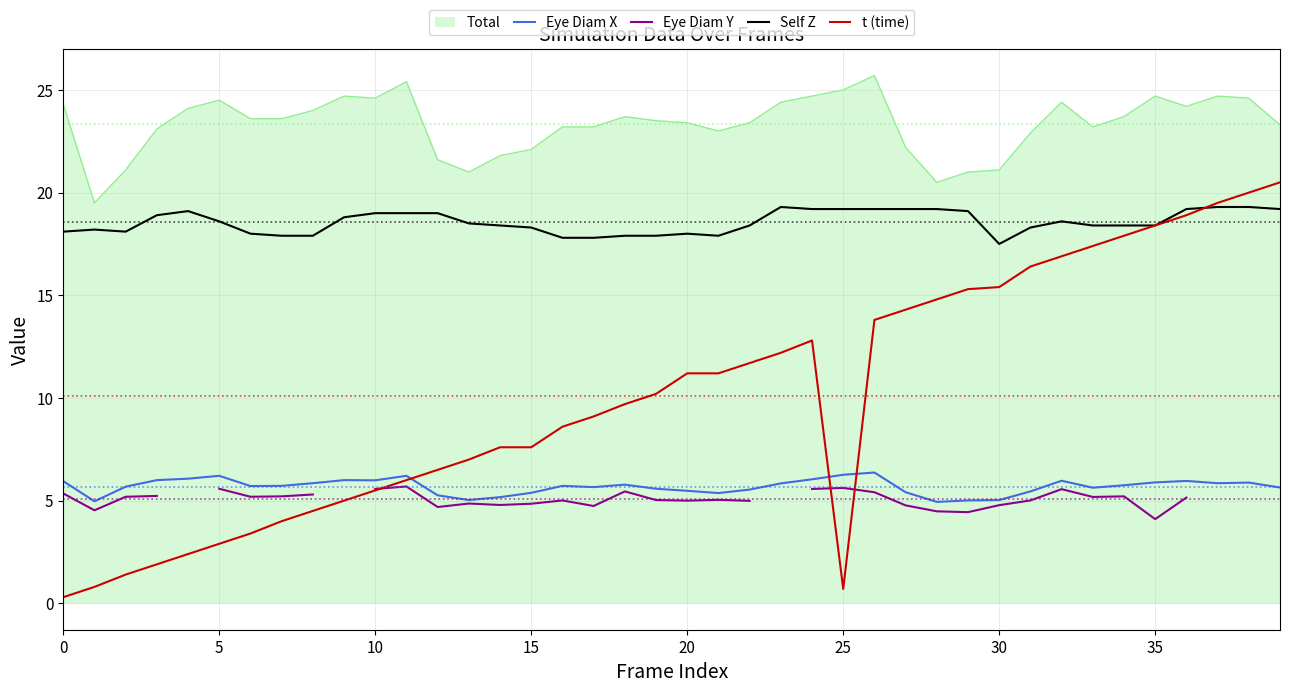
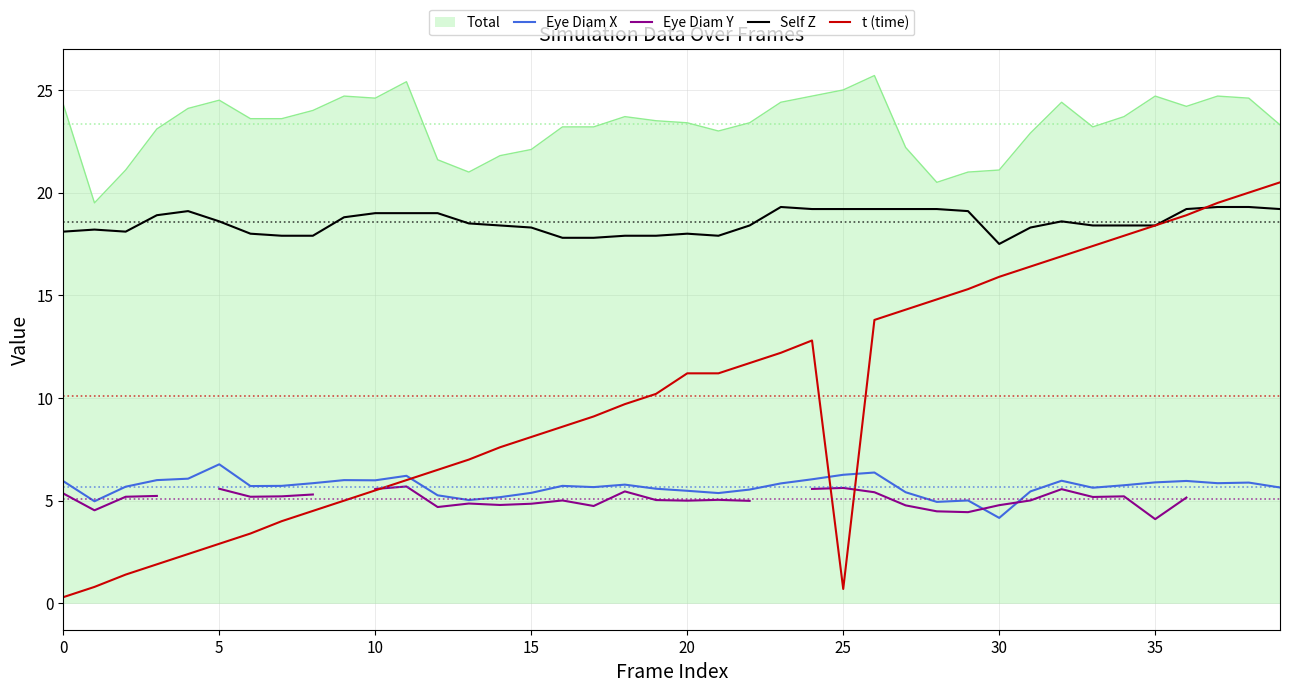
  {
    "Total": {
      "0": 24.3,
      "5": 24.5,
      "10": 24.6,
      "15": 22.1,
      "20": 23.4,
      "25": 25.0,
      "30": 21.1,
      "35": 24.7
    },
    "Eye Diam X": {
      "0": 6.0,
-     "5": 6.2,
+     "5": 6.8,
      "10": 6.0,
      "15": 5.4,
      "20": 5.5,
      "25": 6.3,
-     "30": 5.0,
+     "30": 4.2,
      "35": 5.9
    },
    "Eye Diam Y": {
      "0": 5.4,
      "5": 5.6,
      "15": 4.9,
      "20": 5.0,
      "25": 5.6,
      "30": 4.8,
      "35": 4.1
    },
    "Self Z": {
      "0": 18.1,
      "5": 18.6,
      "10": 19.0,
      "15": 18.3,
      "20": 18.0,
      "25": 19.2,
      "30": 17.5
    },
    "t (time)": {
      "0": 0.3,
      "5": 2.9,
-     "15": 7.6,
+     "15": 8.1,
      "20": 11.2,
      "25": 0.7,
-     "30": 15.4
+     "30": 15.9
    }
  }
